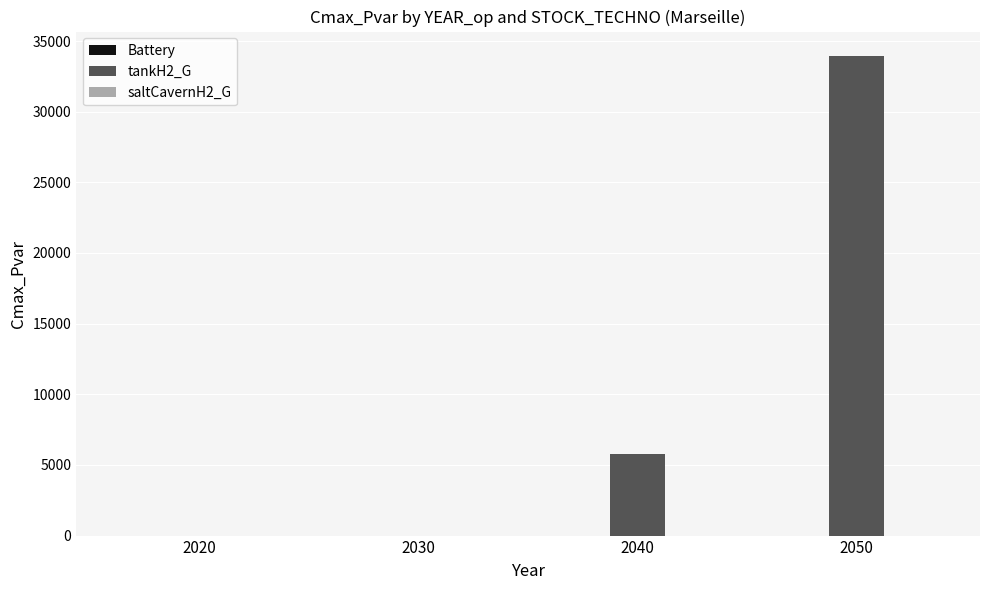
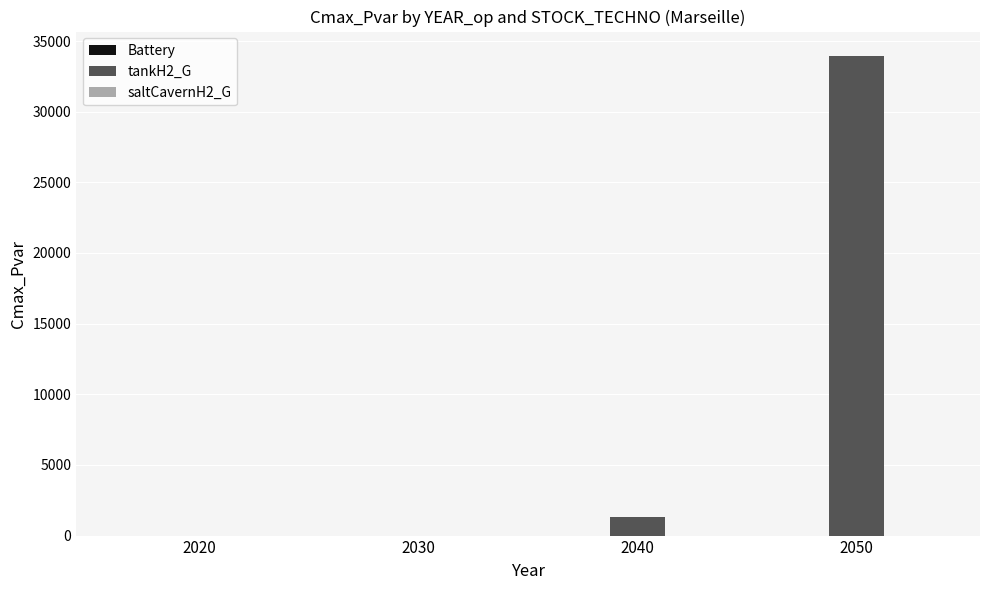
  {
    "Battery": {
      "2020": 0,
      "2030": 0,
      "2040": 0,
      "2050": 0
    },
    "tankH2_G": {
      "2020": 0,
      "2030": 0,
-     "2040": 5800,
+     "2040": 1300,
      "2050": 34000
    },
    "saltCavernH2_G": {
      "2020": 0,
      "2030": 0,
      "2040": 0,
      "2050": 0
    }
  }
